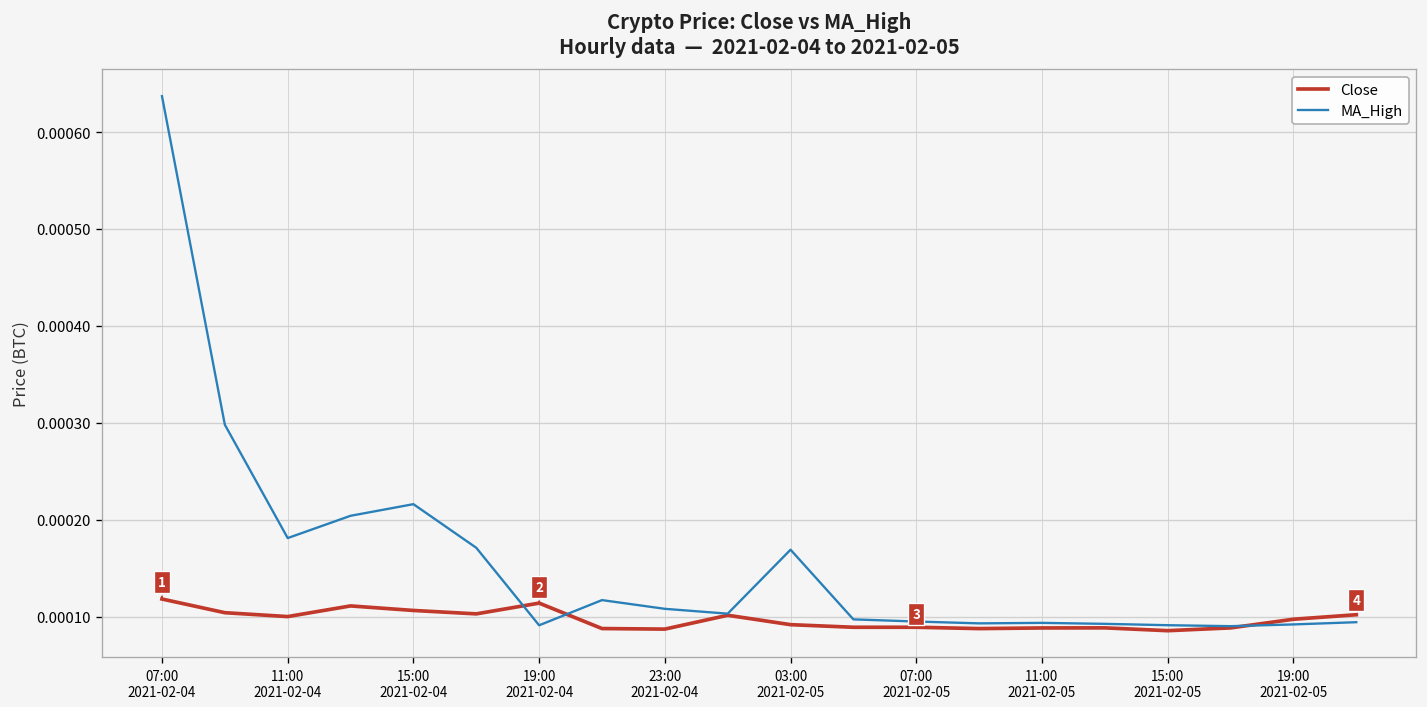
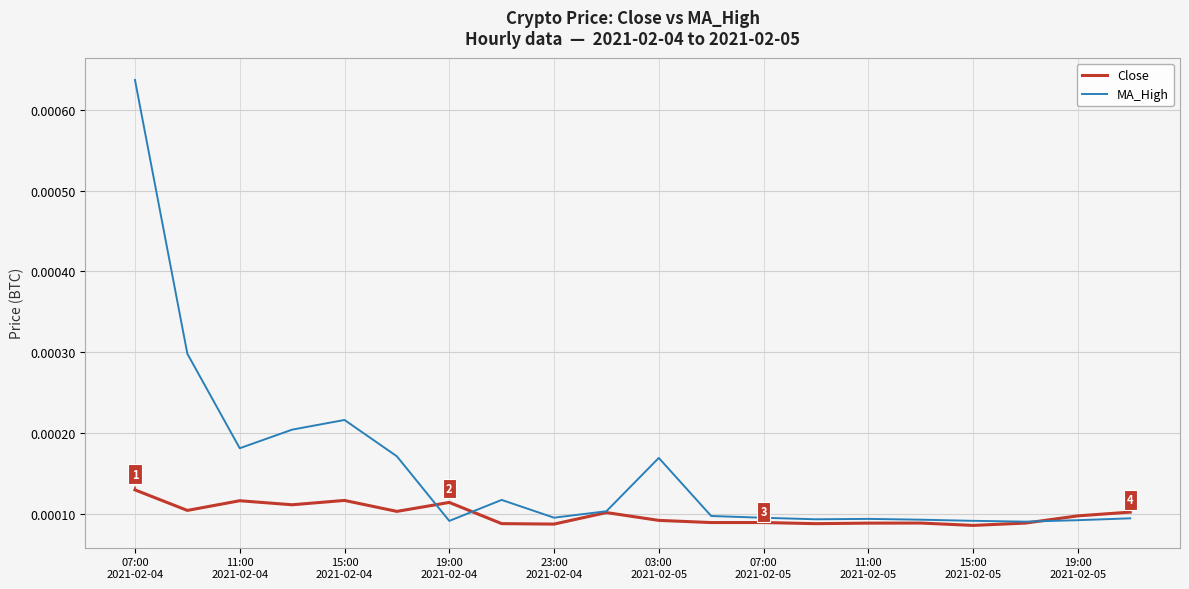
  {
    "Close": {
-     "07:00 2021-02-04": 0.00012,
-     "11:00 2021-02-04": 0.00010,
-     "15:00 2021-02-04": 0.00011,
+     "07:00 2021-02-04": 0.00013,
+     "11:00 2021-02-04": 0.00012,
+     "15:00 2021-02-04": 0.00012,
      "23:00 2021-02-04": 0.00009,
      "03:00 2021-02-05": 0.00009,
      "11:00 2021-02-05": 0.00009,
      "15:00 2021-02-05": 0.00009,
      "19:00 2021-02-05": 0.00010
    },
    "MA_High": {
      "07:00 2021-02-04": 0.00064,
      "11:00 2021-02-04": 0.00018,
      "15:00 2021-02-04": 0.00022,
      "19:00 2021-02-04": 0.00009,
-     "23:00 2021-02-04": 0.00011,
+     "23:00 2021-02-04": 0.00010,
      "03:00 2021-02-05": 0.00017,
      "11:00 2021-02-05": 0.00009,
      "15:00 2021-02-05": 0.00009,
      "19:00 2021-02-05": 0.00009
    }
  }
